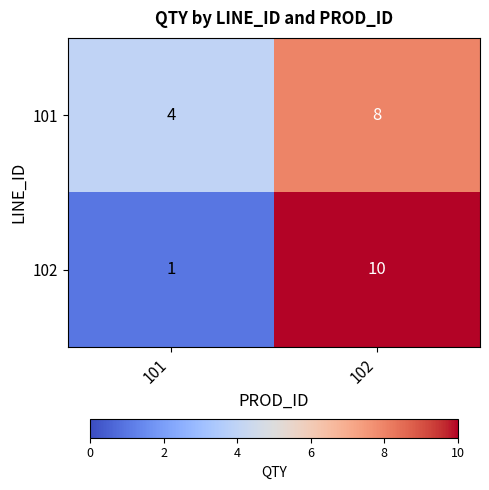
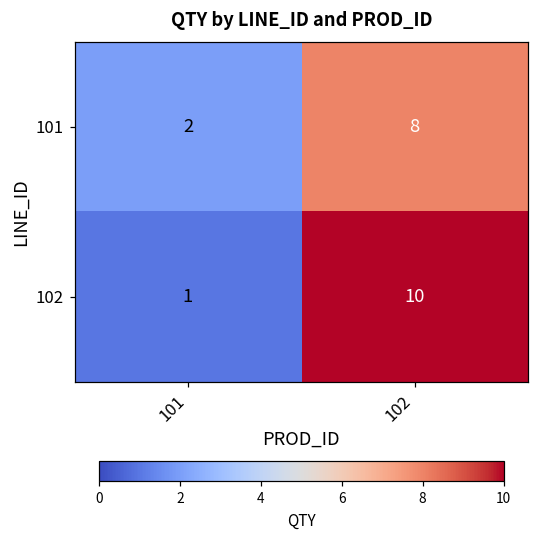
  {
    "101": {
-     "101": 4,
+     "101": 2,
      "102": 8
    },
    "102": {
      "101": 1,
      "102": 10
    }
  }
